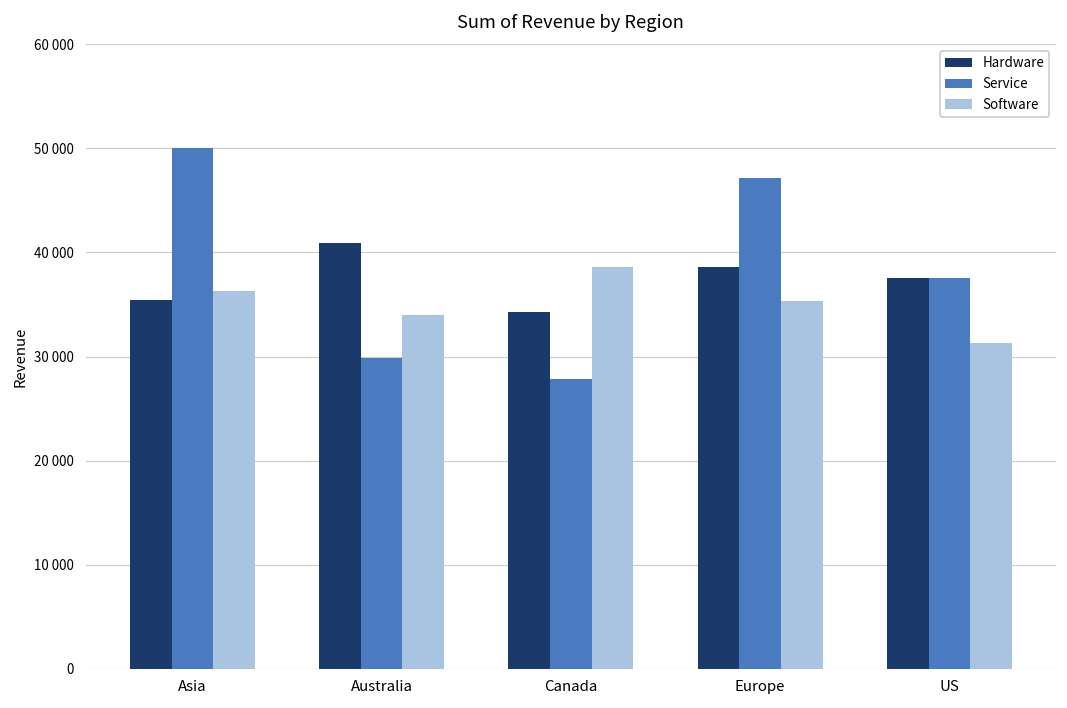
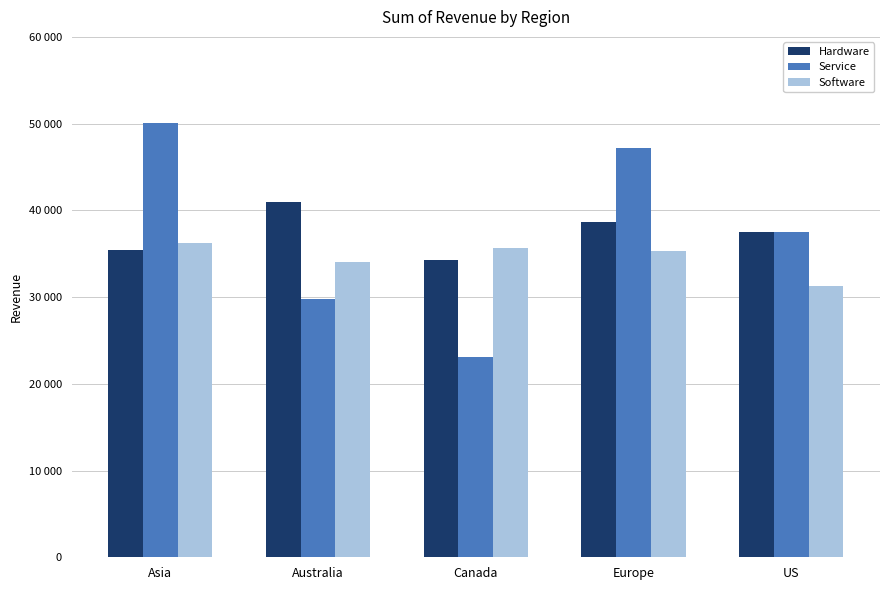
  {
    "Hardware": {
      "Asia": 35000,
      "Australia": 41000,
      "Canada": 34000,
      "Europe": 39000,
      "US": 38000
    },
    "Service": {
      "Asia": 50000,
      "Australia": 30000,
-     "Canada": 28000,
+     "Canada": 23000,
      "Europe": 47000,
      "US": 38000
    },
    "Software": {
      "Asia": 36000,
      "Australia": 34000,
-     "Canada": 39000,
+     "Canada": 36000,
      "Europe": 35000,
      "US": 31000
    }
  }
